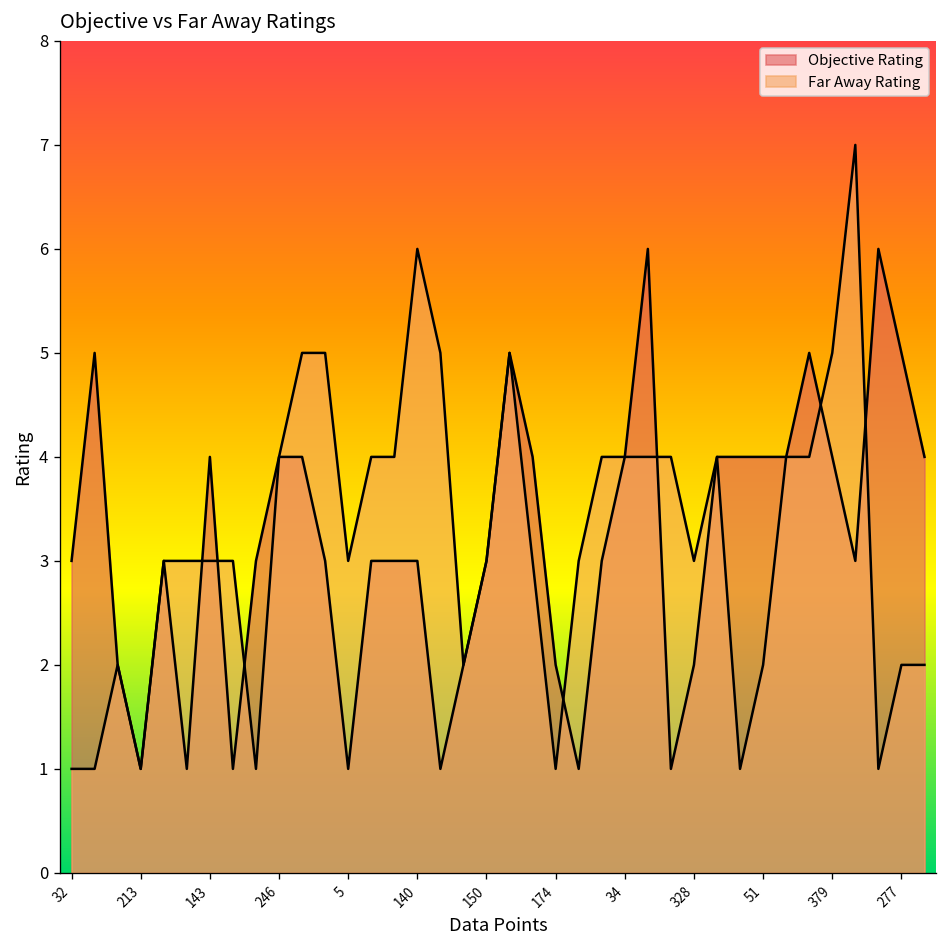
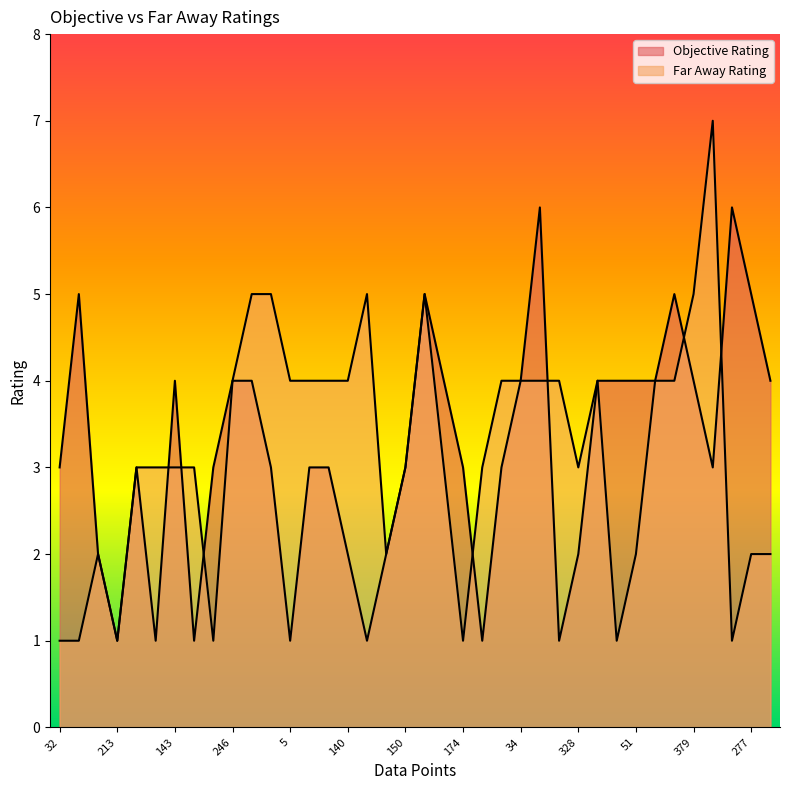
  {
    "Objective Rating": {
      "32": 3,
      "143": 4,
      "5": 1,
-     "140": 3,
-     "174": 2,
+     "140": 2,
+     "174": 3,
      "328": 2,
      "51": 4,
      "379": 4,
      "277": 5
    },
    "Far Away Rating": {
      "32": 1,
      "143": 3,
-     "5": 3,
-     "140": 6,
+     "5": 4,
+     "140": 4,
      "174": 1,
      "328": 3,
      "51": 2,
      "379": 5,
      "277": 2
    }
  }
